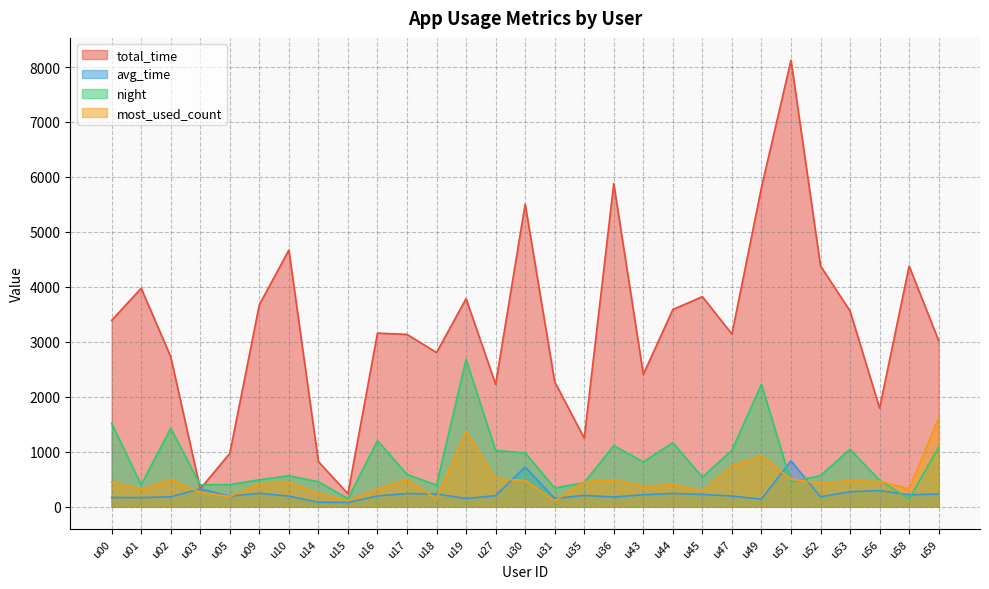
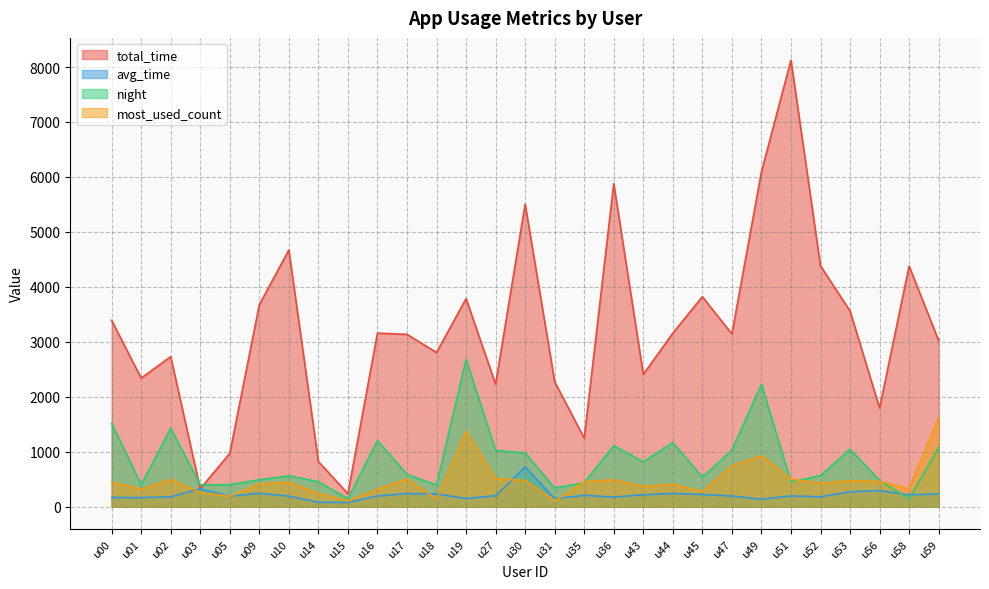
  {
    "total_time": {
      "u00": 3400,
-     "u01": 4000,
+     "u01": 2300,
      "u02": 2700,
      "u05": 1000,
      "u09": 3700,
      "u10": 4700,
      "u14": 800,
      "u15": 200,
      "u16": 3200,
      "u17": 3100,
      "u18": 2800,
      "u19": 3800,
      "u27": 2200,
      "u30": 5500,
      "u31": 2300,
      "u35": 1200,
      "u36": 5900,
      "u43": 2400,
-     "u44": 3600,
+     "u44": 3200,
      "u45": 3800,
      "u47": 3100,
-     "u49": 5800,
+     "u49": 6100,
      "u51": 8100,
      "u52": 4400,
      "u53": 3600,
      "u56": 1800,
      "u58": 4400,
      "u59": 3000
    },
    "avg_time": {
      "u00": 200,
      "u01": 200,
      "u02": 200,
      "u09": 200,
      "u10": 200,
      "u14": 100,
      "u16": 200,
      "u17": 200,
      "u18": 200,
      "u19": 200,
      "u27": 200,
      "u30": 700,
      "u35": 200,
      "u36": 200,
      "u43": 200,
      "u44": 200,
      "u45": 200,
      "u47": 200,
      "u49": 100,
-     "u51": 800,
+     "u51": 200,
      "u52": 200,
      "u53": 300,
      "u56": 300,
      "u58": 200,
      "u59": 200
    },
    "night": {
      "u00": 1500,
      "u01": 400,
      "u02": 1400,
      "u03": 400,
      "u05": 400,
      "u09": 500,
      "u10": 600,
      "u14": 500,
      "u16": 1200,
      "u17": 600,
      "u18": 400,
      "u19": 2700,
      "u27": 1000,
      "u30": 1000,
      "u31": 300,
      "u36": 1100,
      "u43": 800,
      "u44": 1200,
      "u45": 500,
      "u47": 1000,
      "u49": 2200,
      "u51": 500,
      "u52": 600,
      "u53": 1000,
      "u58": 100,
      "u59": 1100
    },
    "most_used_count": {
      "u00": 400,
      "u01": 300,
      "u02": 500,
      "u03": 300,
      "u09": 400,
      "u10": 400,
      "u14": 200,
      "u16": 300,
      "u17": 500,
      "u18": 100,
      "u19": 1400,
      "u27": 500,
      "u30": 500,
      "u36": 500,
      "u43": 400,
      "u44": 400,
      "u45": 300,
      "u47": 700,
      "u49": 900,
      "u51": 500,
      "u52": 400,
      "u53": 500,
      "u58": 300,
      "u59": 1600
    }
  }
